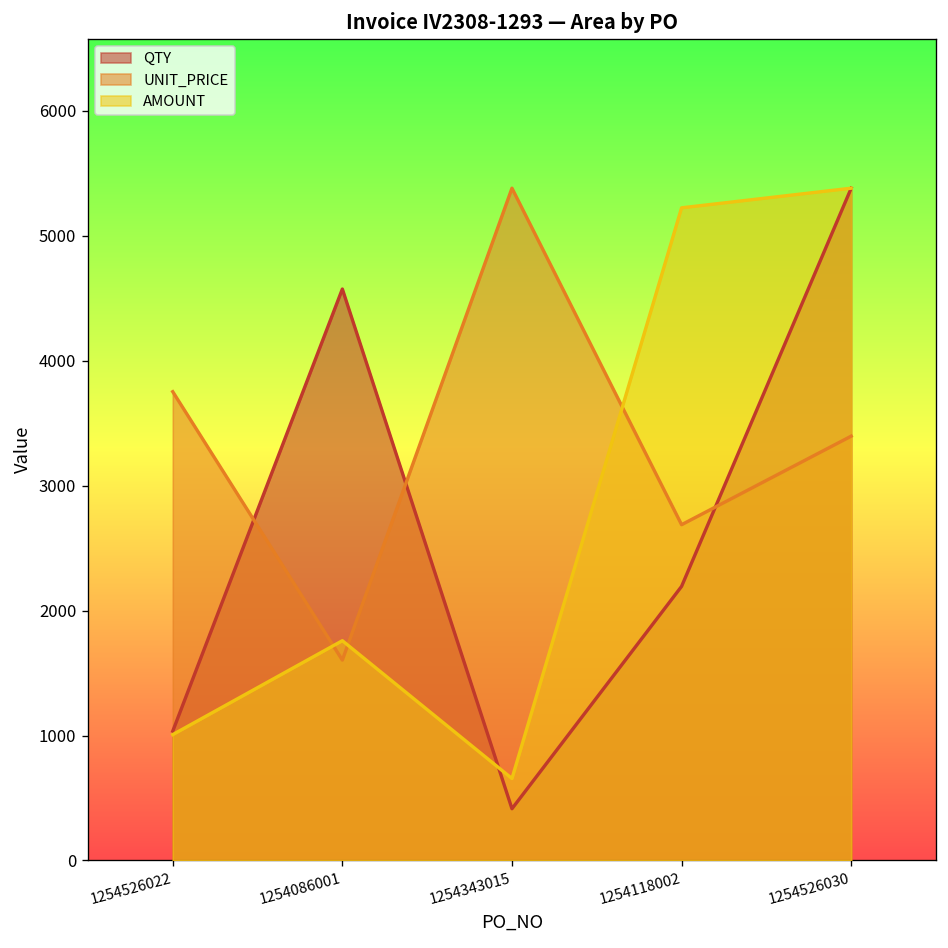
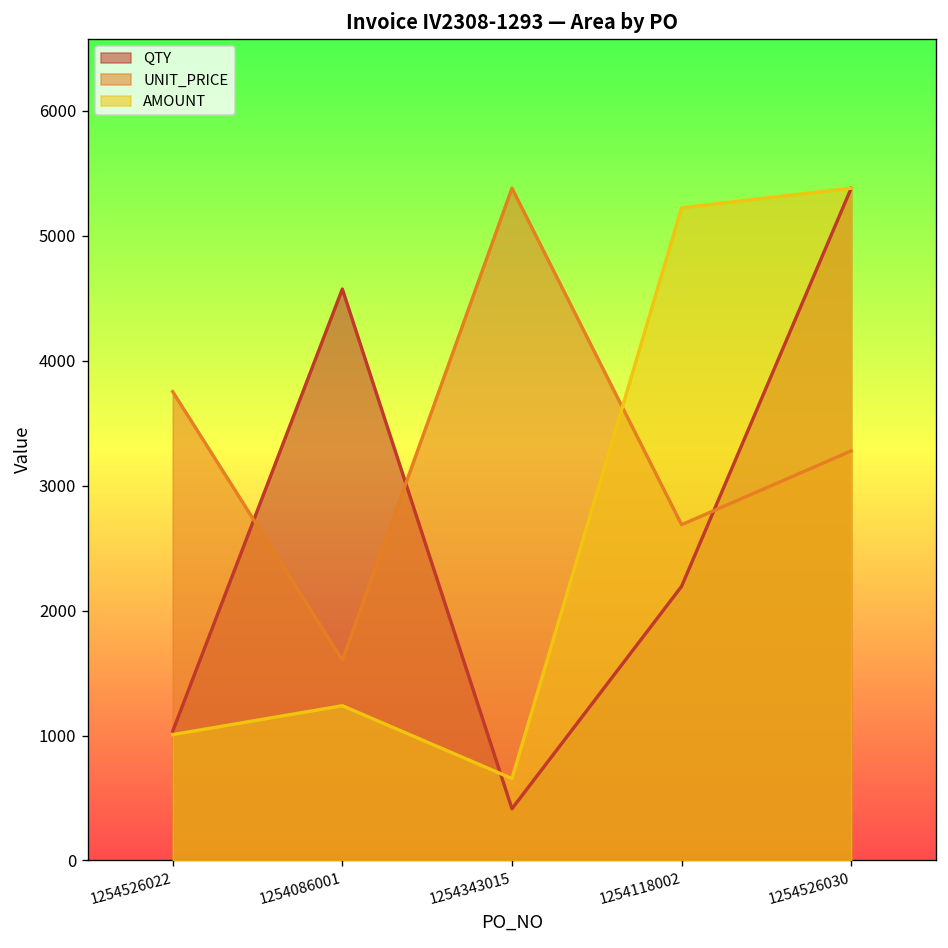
  {
    "QTY": {
      "1254526022": 1040,
      "1254086001": 4570,
      "1254343015": 410,
      "1254118002": 2190
    },
    "UNIT_PRICE": {
      "1254526022": 3750,
      "1254086001": 1600,
      "1254343015": 5380,
      "1254118002": 2690,
-     "1254526030": 3400
+     "1254526030": 3280
    },
    "AMOUNT": {
      "1254526022": 1010,
-     "1254086001": 1760,
+     "1254086001": 1240,
      "1254343015": 660,
      "1254118002": 5220
    }
  }
